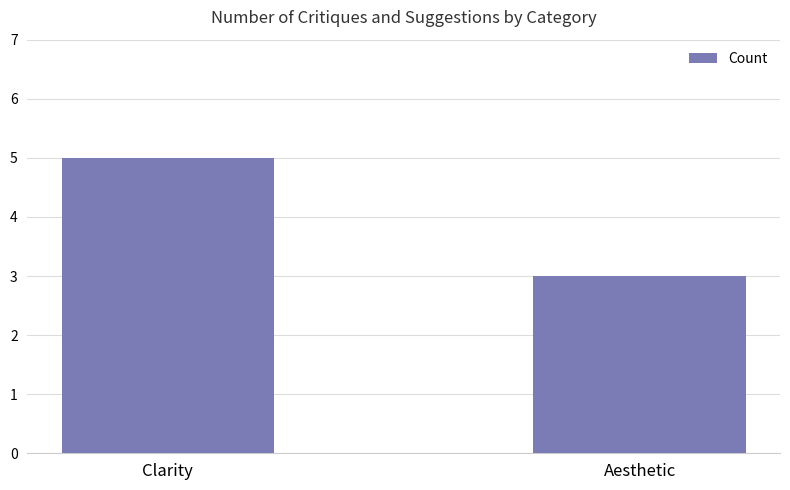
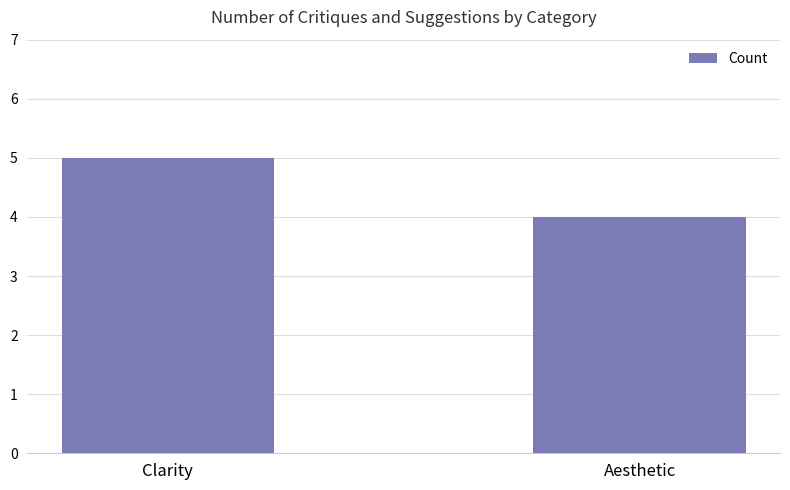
  {
    "Clarity": 5,
-   "Aesthetic": 3
+   "Aesthetic": 4
  }
